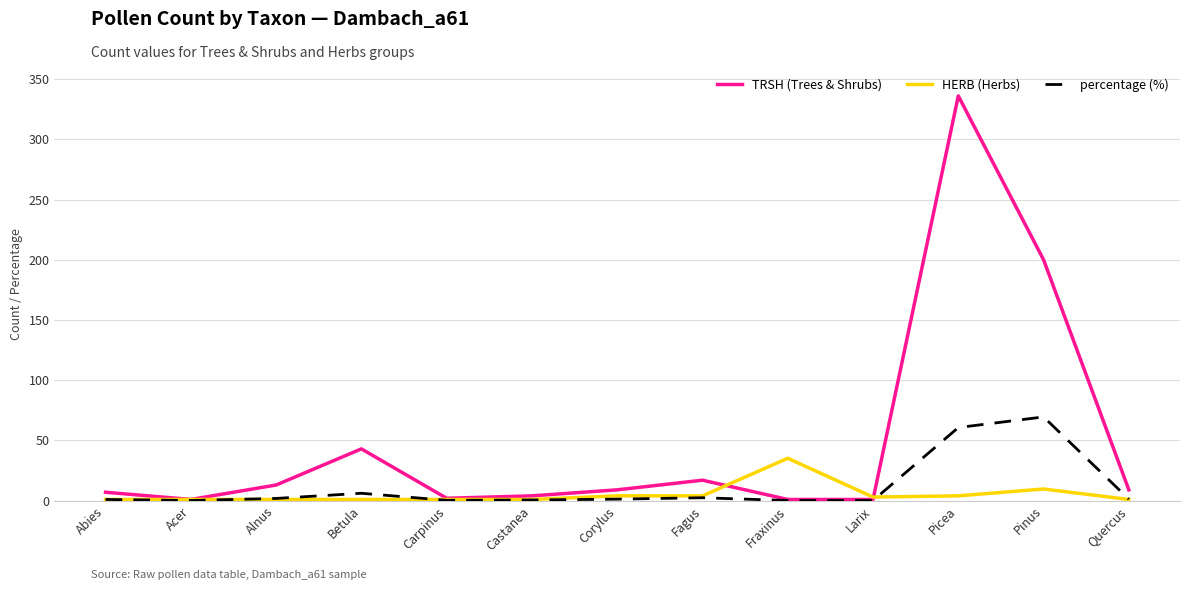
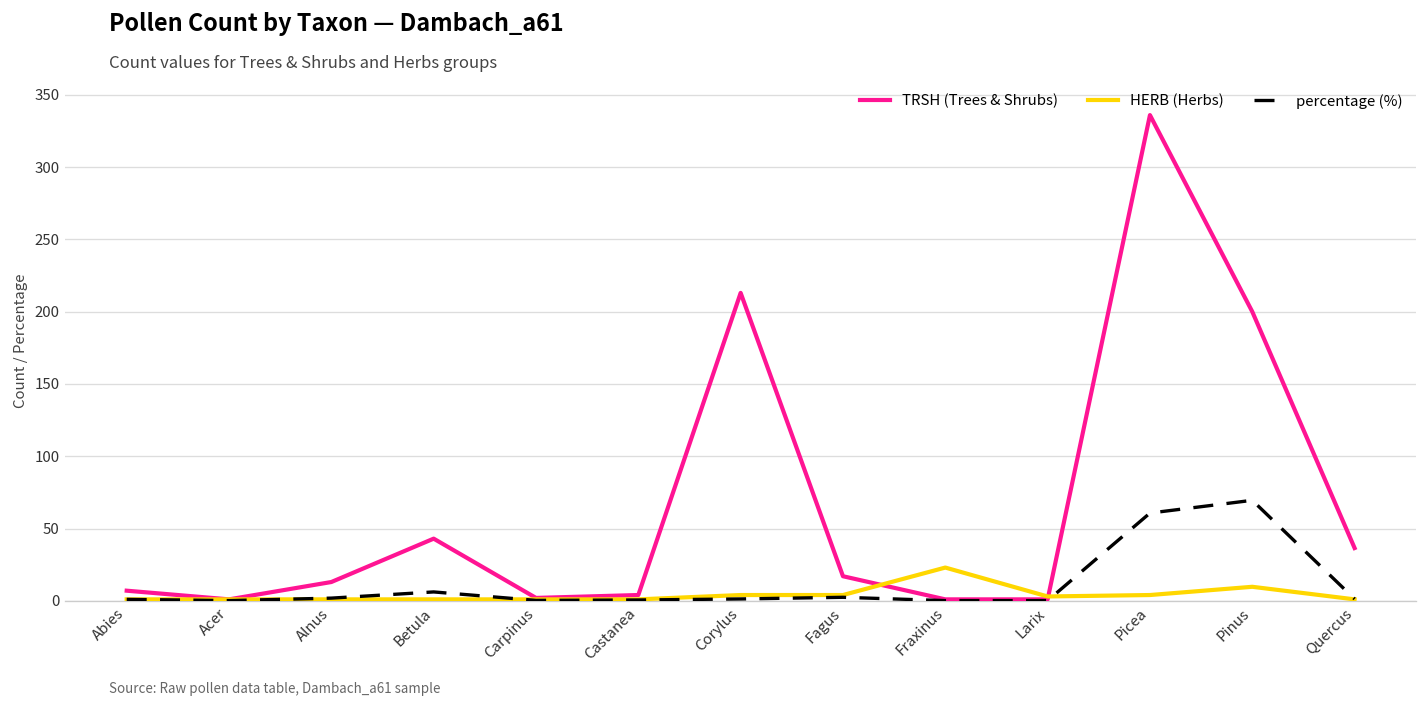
  {
    "TRSH (Trees & Shrubs)": {
      "Abies": 7,
      "Alnus": 13,
      "Betula": 43,
      "Castanea": 4,
-     "Corylus": 9,
+     "Corylus": 213,
      "Fagus": 17,
      "Picea": 336,
      "Pinus": 200,
-     "Quercus": 9
+     "Quercus": 37
    },
    "HERB (Herbs)": {
      "Betula": 1,
      "Corylus": 4,
-     "Fraxinus": 35,
+     "Fraxinus": 23,
      "Picea": 4,
      "Pinus": 10
    },
    "percentage (%)": {
      "Betula": 6,
      "Corylus": 1,
      "Picea": 61,
      "Pinus": 70
    }
  }
